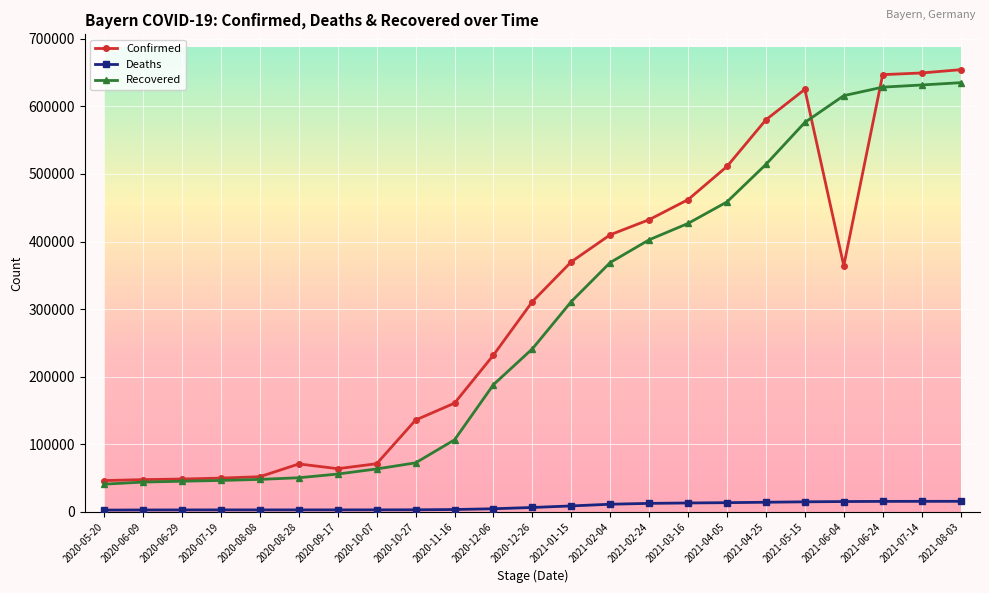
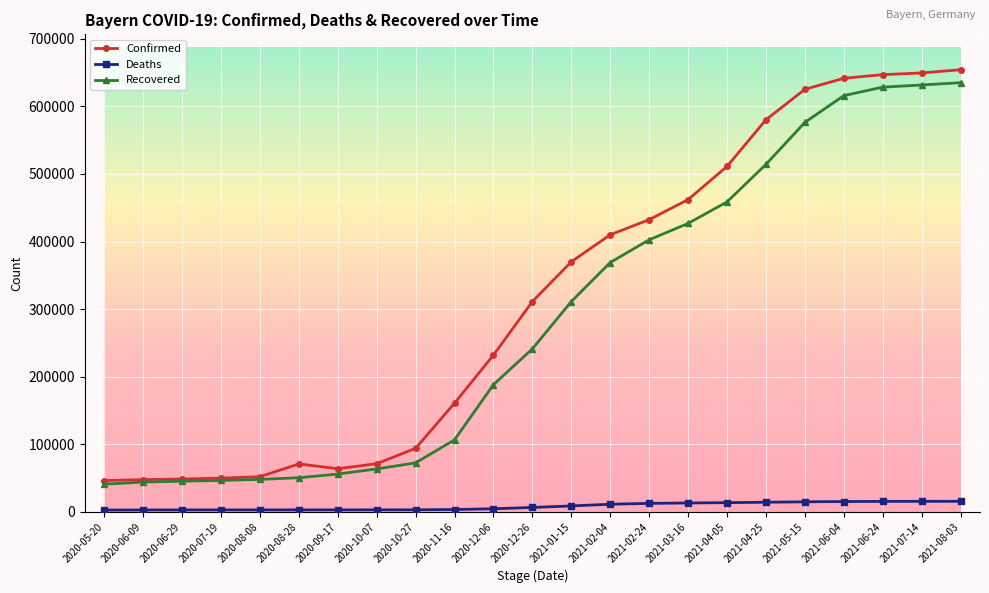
  {
    "Confirmed": {
      "2020-05-20": 50000,
      "2020-08-08": 50000,
      "2020-08-28": 70000,
      "2020-09-17": 60000,
      "2020-10-07": 70000,
-     "2020-10-27": 140000,
+     "2020-10-27": 90000,
      "2020-11-16": 160000,
      "2020-12-06": 230000,
      "2020-12-26": 310000,
      "2021-01-15": 370000,
      "2021-02-04": 410000,
      "2021-02-24": 430000,
      "2021-03-16": 460000,
      "2021-04-05": 510000,
      "2021-04-25": 580000,
      "2021-05-15": 630000,
-     "2021-06-04": 360000,
+     "2021-06-04": 640000,
      "2021-06-24": 650000,
      "2021-07-14": 650000,
      "2021-08-03": 650000
    },
    "Deaths": {
      "2020-05-20": 0,
      "2020-06-09": 0,
      "2020-06-29": 0,
      "2020-07-19": 0,
      "2020-08-08": 0,
      "2020-08-28": 0,
      "2020-09-17": 0,
      "2020-10-07": 0,
      "2020-10-27": 0,
      "2020-11-16": 0,
      "2020-12-06": 0,
      "2020-12-26": 10000,
      "2021-01-15": 10000,
      "2021-02-04": 10000,
      "2021-02-24": 10000,
      "2021-03-16": 10000,
      "2021-04-05": 10000,
      "2021-04-25": 10000,
      "2021-05-15": 10000,
      "2021-06-04": 20000,
      "2021-06-24": 20000,
      "2021-07-14": 20000,
      "2021-08-03": 20000
    },
    "Recovered": {
      "2020-05-20": 40000,
      "2020-08-08": 50000,
      "2020-08-28": 50000,
      "2020-09-17": 60000,
      "2020-10-07": 60000,
      "2020-10-27": 70000,
      "2020-11-16": 110000,
      "2020-12-06": 190000,
      "2020-12-26": 240000,
      "2021-01-15": 310000,
      "2021-02-04": 370000,
      "2021-02-24": 400000,
      "2021-03-16": 430000,
      "2021-04-05": 460000,
      "2021-04-25": 510000,
      "2021-05-15": 580000,
      "2021-06-04": 620000,
      "2021-06-24": 630000,
      "2021-07-14": 630000,
      "2021-08-03": 640000
    }
  }
